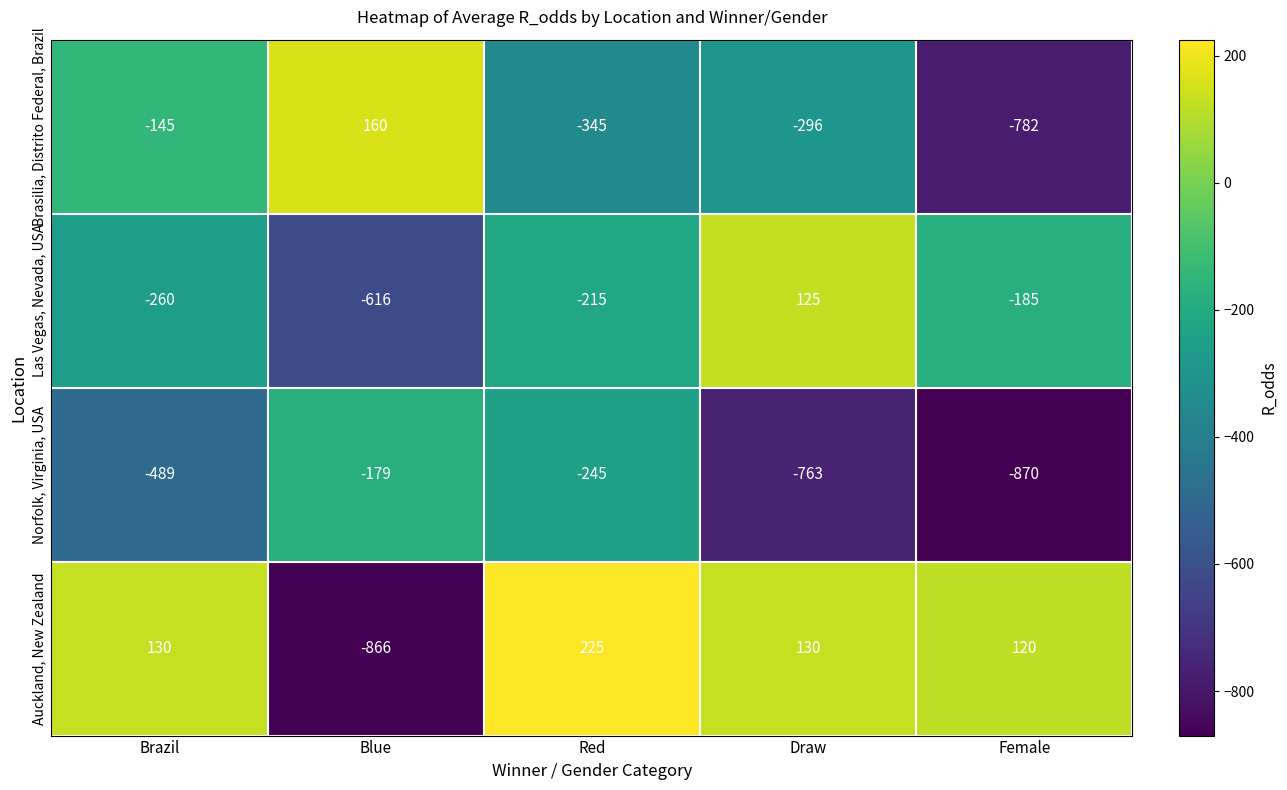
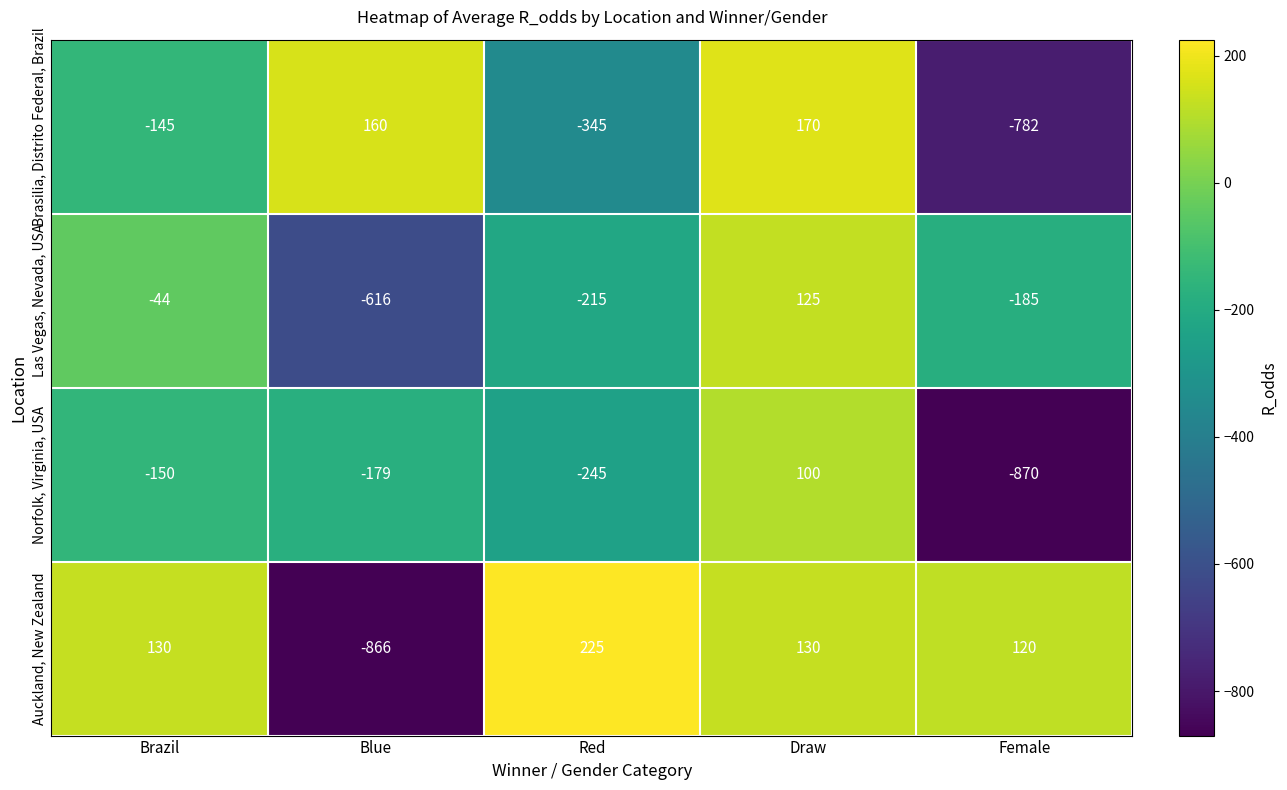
  {
    "Brasilia, Distrito Federal, Brazil": {
      "Brazil": -145,
      "Blue": 160,
      "Red": -345,
-     "Draw": -296,
+     "Draw": 170,
      "Female": -782
    },
    "Las Vegas, Nevada, USA": {
-     "Brazil": -260,
+     "Brazil": -44,
      "Blue": -616,
      "Red": -215,
      "Draw": 125,
      "Female": -185
    },
    "Norfolk, Virginia, USA": {
-     "Brazil": -489,
+     "Brazil": -150,
      "Blue": -179,
      "Red": -245,
-     "Draw": -763,
+     "Draw": 100,
      "Female": -870
    },
    "Auckland, New Zealand": {
      "Brazil": 130,
      "Blue": -866,
      "Red": 225,
      "Draw": 130,
      "Female": 120
    }
  }
